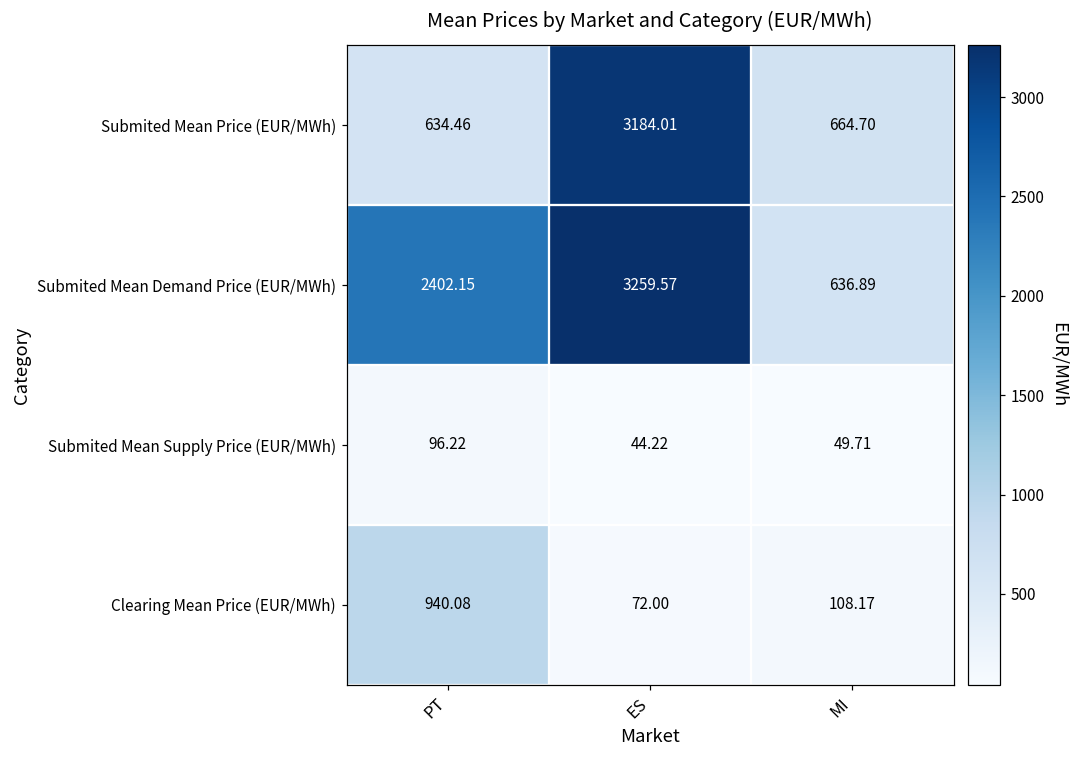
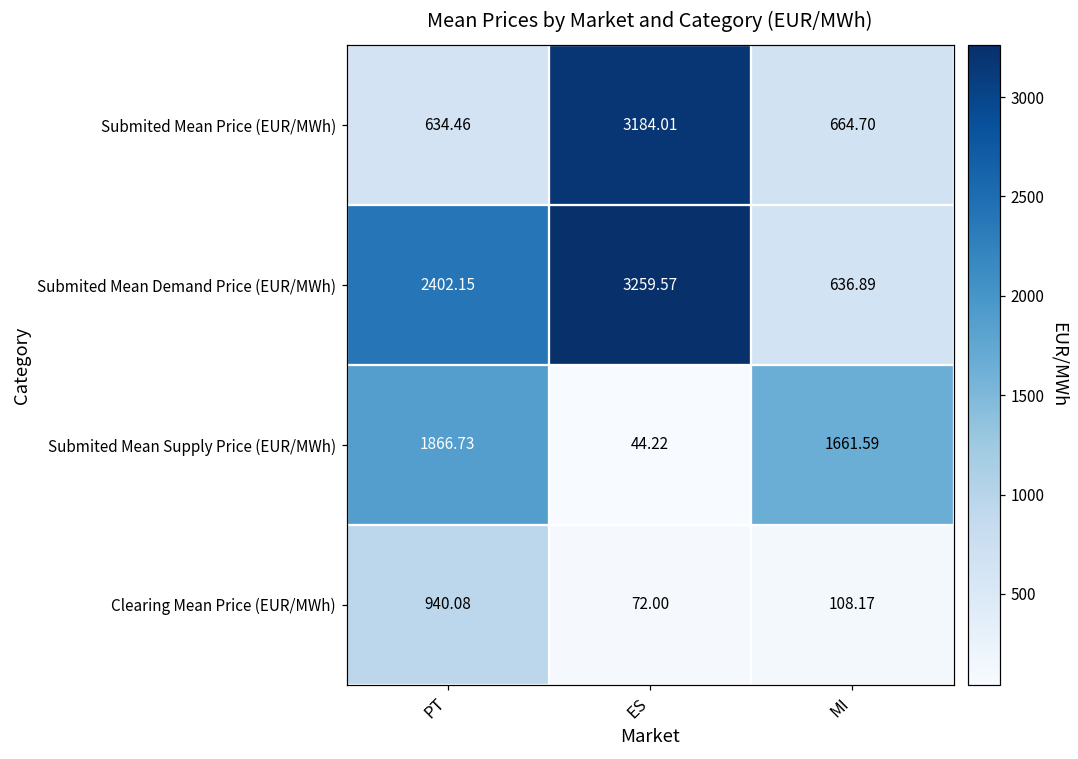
  {
    "Submited Mean Price (EUR/MWh)": {
      "PT": 634.46,
      "ES": 3184.01,
      "MI": 664.70
    },
    "Submited Mean Demand Price (EUR/MWh)": {
      "PT": 2402.15,
      "ES": 3259.57,
      "MI": 636.89
    },
    "Submited Mean Supply Price (EUR/MWh)": {
-     "PT": 96.22,
+     "PT": 1866.73,
      "ES": 44.22,
-     "MI": 49.71
+     "MI": 1661.59
    },
    "Clearing Mean Price (EUR/MWh)": {
      "PT": 940.08,
      "ES": 72.00,
      "MI": 108.17
    }
  }
